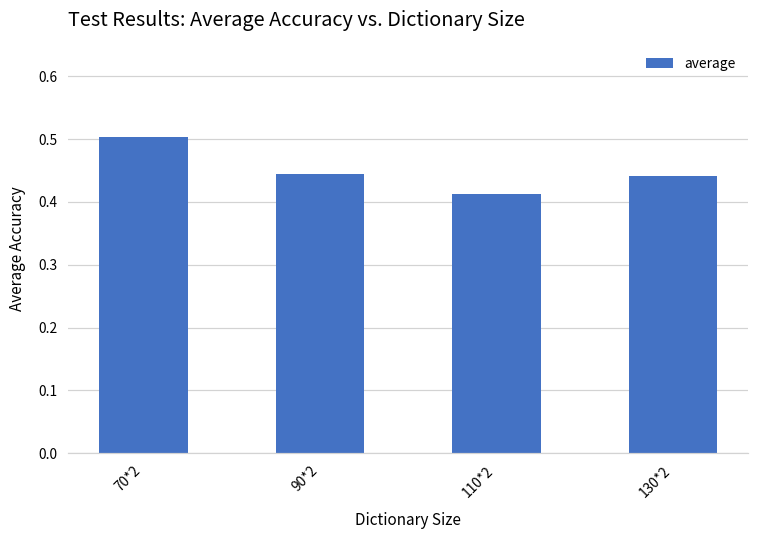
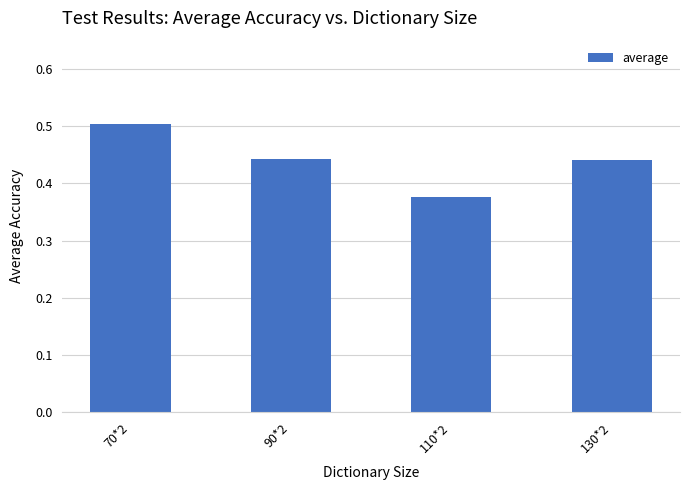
  {
    "70*2": 0.50,
    "90*2": 0.44,
-   "110*2": 0.41,
+   "110*2": 0.38,
    "130*2": 0.44
  }
